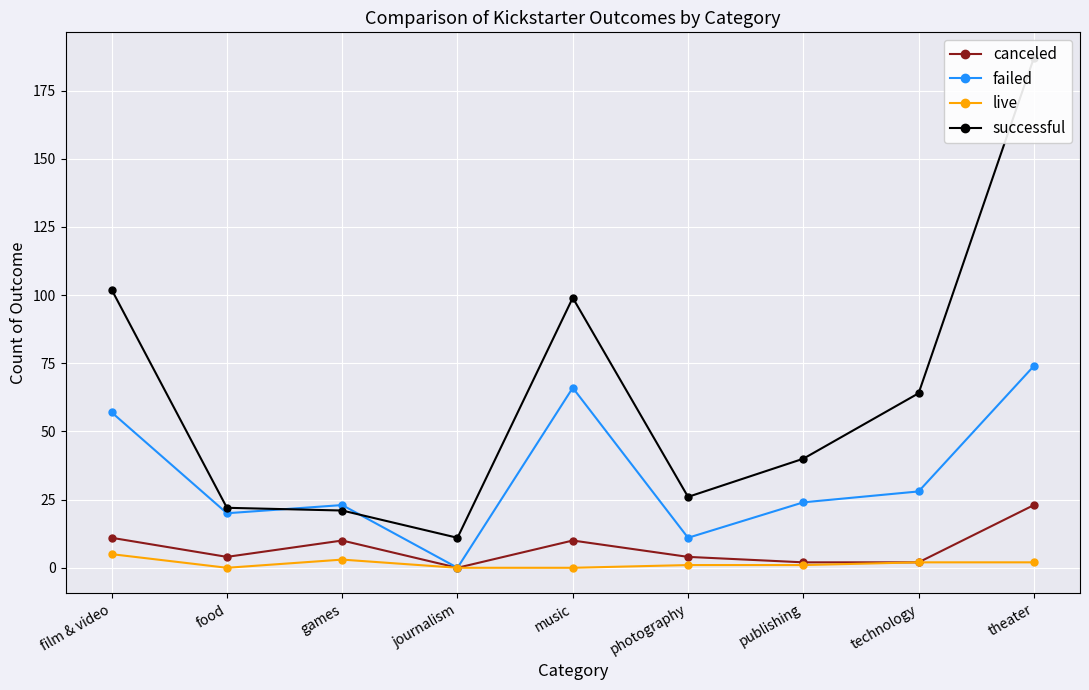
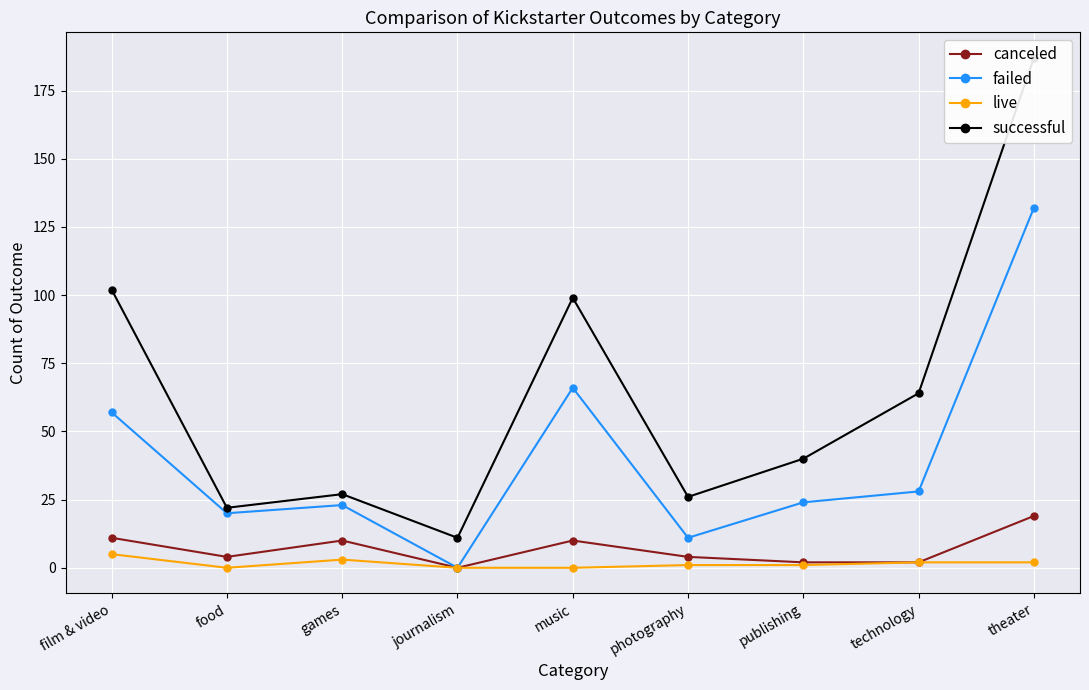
  {
    "canceled": {
      "film & video": 11,
      "food": 4,
      "games": 10,
      "music": 10,
      "photography": 4,
      "publishing": 2,
-     "theater": 23
+     "theater": 19
    },
    "failed": {
      "film & video": 57,
      "food": 20,
      "games": 23,
      "music": 66,
      "photography": 11,
      "publishing": 24,
      "technology": 28,
-     "theater": 74
+     "theater": 132
    },
    "live": {
      "film & video": 5,
      "food": 0,
      "games": 3,
      "music": 0,
      "photography": 1,
      "publishing": 1,
      "theater": 2
    },
    "successful": {
      "film & video": 102,
      "food": 22,
-     "games": 21,
+     "games": 27,
      "journalism": 11,
      "music": 99,
      "photography": 26,
      "publishing": 40,
      "technology": 64
    }
  }
